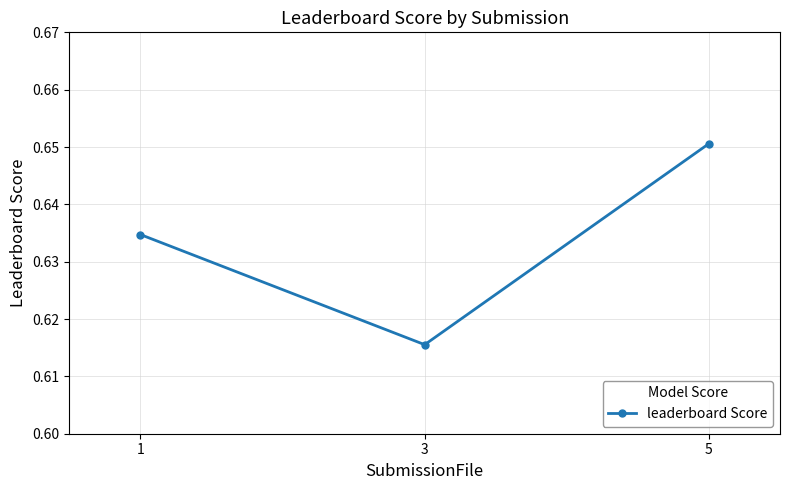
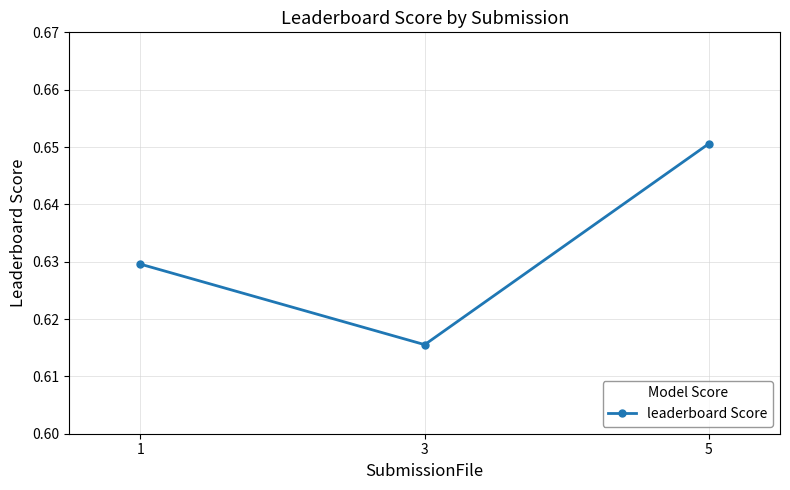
  {
-   "1": 0.635,
+   "1": 0.630,
    "3": 0.616,
    "5": 0.651
  }
